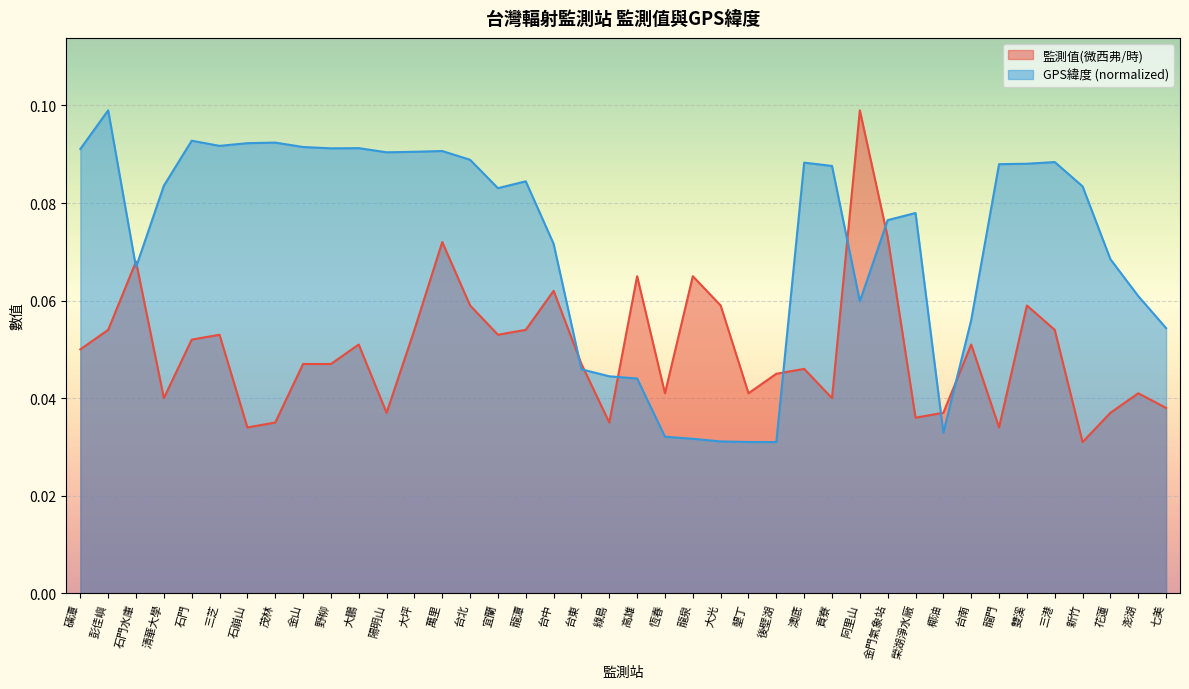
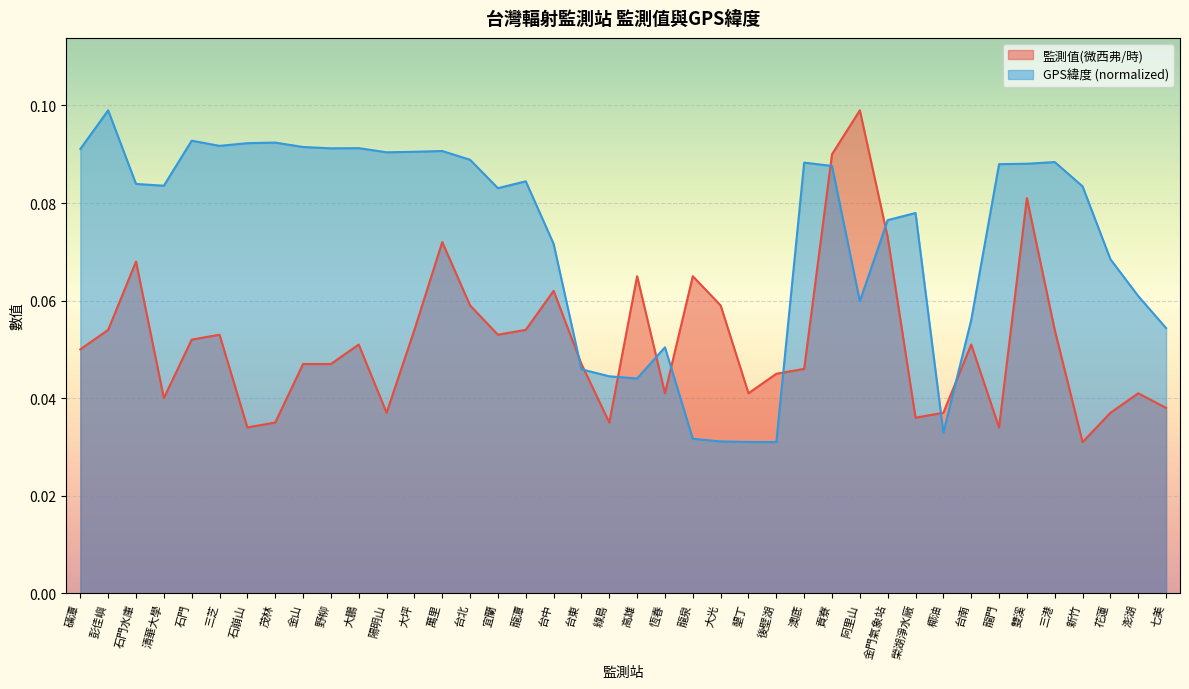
  {
    "監測值(微西弗/時)": {
      "磺潭": 0.050,
      "彭佳嶼": 0.054,
      "石門水庫": 0.068,
      "清華大學": 0.040,
      "石門": 0.052,
      "三芝": 0.053,
      "石崩山": 0.034,
      "茂林": 0.035,
      "金山": 0.047,
      "野柳": 0.047,
      "大鵬": 0.051,
      "陽明山": 0.037,
      "大坪": 0.054,
      "萬里": 0.072,
      "台北": 0.059,
      "宜蘭": 0.053,
      "龍潭": 0.054,
      "台中": 0.062,
      "台東": 0.047,
      "綠島": 0.035,
      "高雄": 0.065,
      "恆春": 0.041,
      "龍泉": 0.065,
      "大光": 0.059,
      "墾丁": 0.041,
      "後壁湖": 0.045,
      "澳底": 0.046,
-     "貢寮": 0.04,
+     "貢寮": 0.09,
      "阿里山": 0.099,
      "金門氣象站": 0.073,
      "榮湖淨水廠": 0.036,
      "椰油": 0.037,
      "台南": 0.051,
      "龍門": 0.034,
-     "雙溪": 0.059,
+     "雙溪": 0.081,
      "三港": 0.054,
      "新竹": 0.031,
      "花蓮": 0.037,
      "澎湖": 0.041,
      "七美": 0.038
    },
    "GPS緯度 (normalized)": {
      "磺潭": 0.091,
      "彭佳嶼": 0.099,
-     "石門水庫": 0.067,
+     "石門水庫": 0.084,
      "清華大學": 0.084,
      "石門": 0.093,
      "三芝": 0.092,
      "石崩山": 0.092,
      "茂林": 0.092,
      "金山": 0.091,
      "野柳": 0.091,
      "大鵬": 0.091,
      "陽明山": 0.090,
      "大坪": 0.091,
      "萬里": 0.091,
      "台北": 0.089,
      "宜蘭": 0.083,
      "龍潭": 0.084,
      "台中": 0.072,
      "台東": 0.046,
      "綠島": 0.044,
      "高雄": 0.044,
-     "恆春": 0.032,
+     "恆春": 0.050,
      "龍泉": 0.032,
      "大光": 0.031,
      "墾丁": 0.031,
      "後壁湖": 0.031,
      "澳底": 0.088,
      "貢寮": 0.088,
      "阿里山": 0.060,
      "金門氣象站": 0.076,
      "榮湖淨水廠": 0.078,
      "椰油": 0.033,
      "台南": 0.056,
      "龍門": 0.088,
      "雙溪": 0.088,
      "三港": 0.088,
      "新竹": 0.083,
      "花蓮": 0.068,
      "澎湖": 0.061,
      "七美": 0.054
    }
  }
